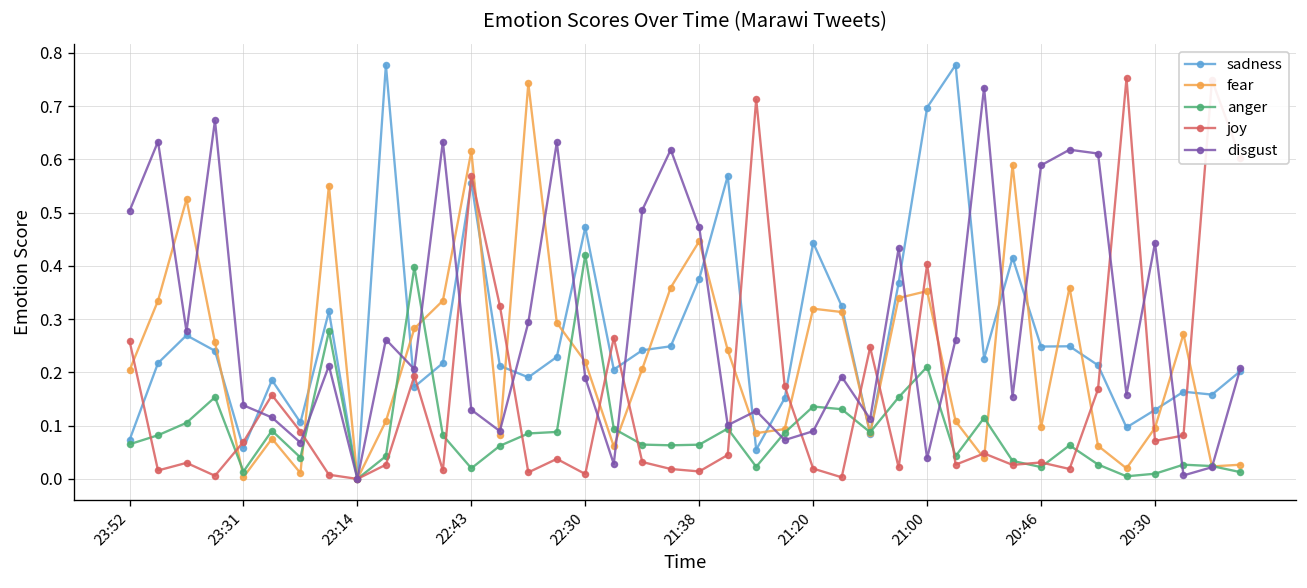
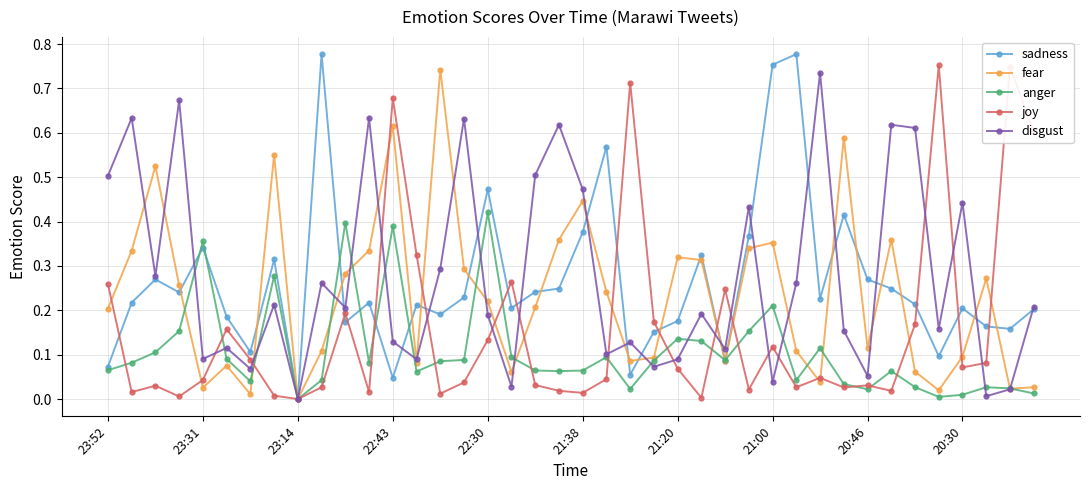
  {
    "sadness": {
      "23:52": 0.07,
-     "23:31": 0.06,
-     "22:43": 0.56,
+     "23:31": 0.34,
+     "22:43": 0.05,
      "22:30": 0.47,
      "21:38": 0.38,
-     "21:20": 0.44,
-     "21:00": 0.70,
-     "20:46": 0.25,
-     "20:30": 0.13
+     "21:20": 0.18,
+     "21:00": 0.75,
+     "20:46": 0.27,
+     "20:30": 0.20
    },
    "fear": {
      "23:52": 0.20,
-     "23:31": 0.00,
+     "23:31": 0.03,
      "22:43": 0.62,
      "22:30": 0.22,
      "21:38": 0.45,
      "21:20": 0.32,
      "21:00": 0.35,
-     "20:46": 0.10,
+     "20:46": 0.12,
      "20:30": 0.10
    },
    "anger": {
      "23:52": 0.07,
-     "23:31": 0.01,
-     "22:43": 0.02,
+     "23:31": 0.36,
+     "22:43": 0.39,
      "22:30": 0.42,
      "21:38": 0.06,
      "21:20": 0.14,
      "21:00": 0.21,
      "20:46": 0.02,
      "20:30": 0.01
    },
    "joy": {
      "23:52": 0.26,
-     "23:31": 0.07,
-     "22:43": 0.57,
-     "22:30": 0.01,
+     "23:31": 0.04,
+     "22:43": 0.68,
+     "22:30": 0.13,
      "21:38": 0.01,
-     "21:20": 0.02,
-     "21:00": 0.40,
+     "21:20": 0.07,
+     "21:00": 0.12,
      "20:46": 0.03,
      "20:30": 0.07
    },
    "disgust": {
      "23:52": 0.50,
-     "23:31": 0.14,
+     "23:31": 0.09,
      "22:43": 0.13,
      "22:30": 0.19,
      "21:38": 0.47,
      "21:20": 0.09,
      "21:00": 0.04,
-     "20:46": 0.59,
+     "20:46": 0.05,
      "20:30": 0.44
    }
  }
